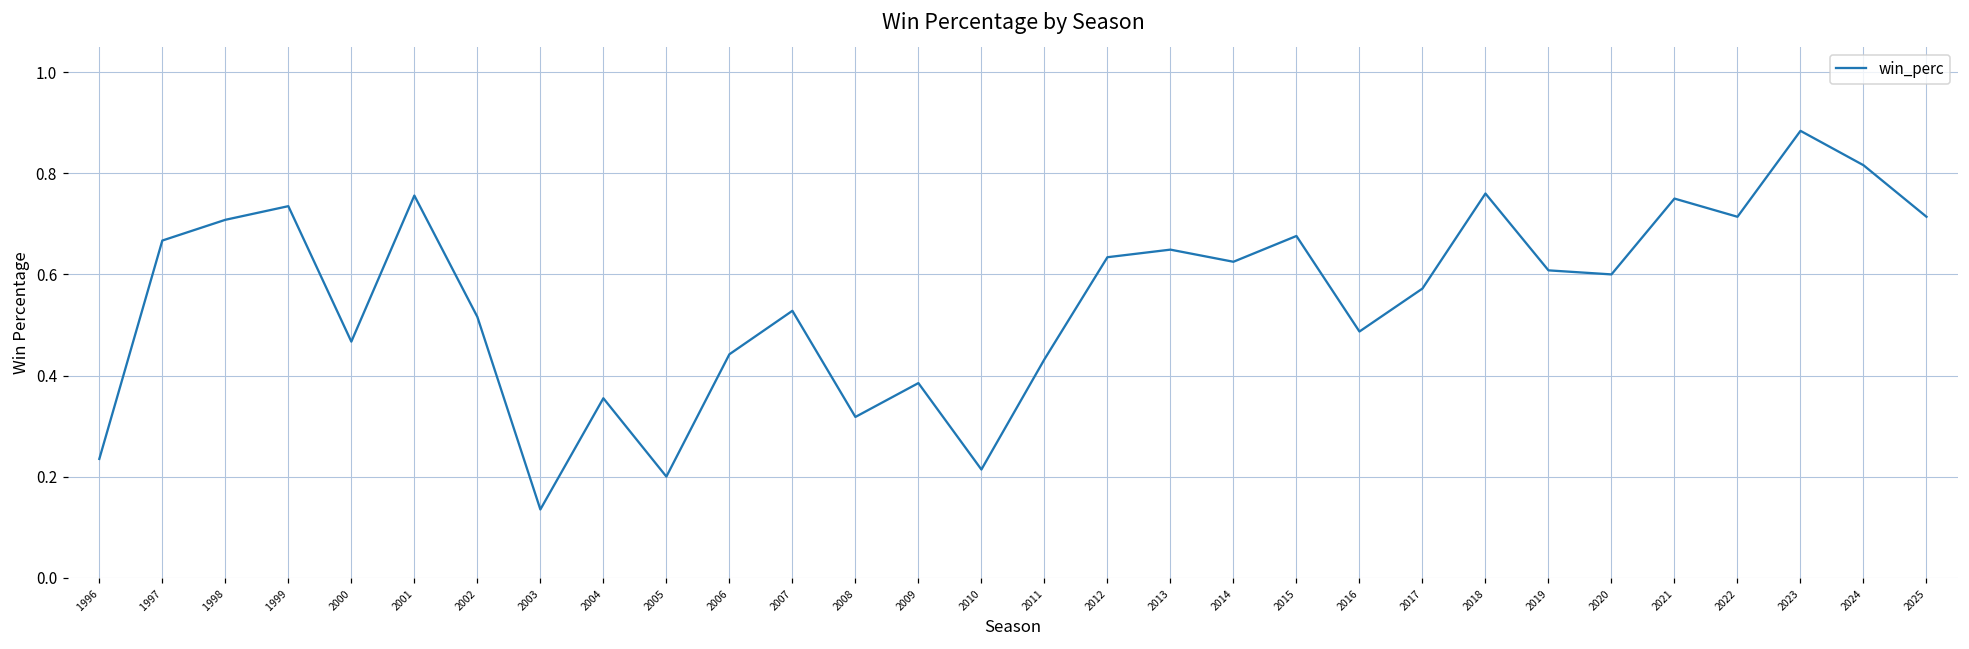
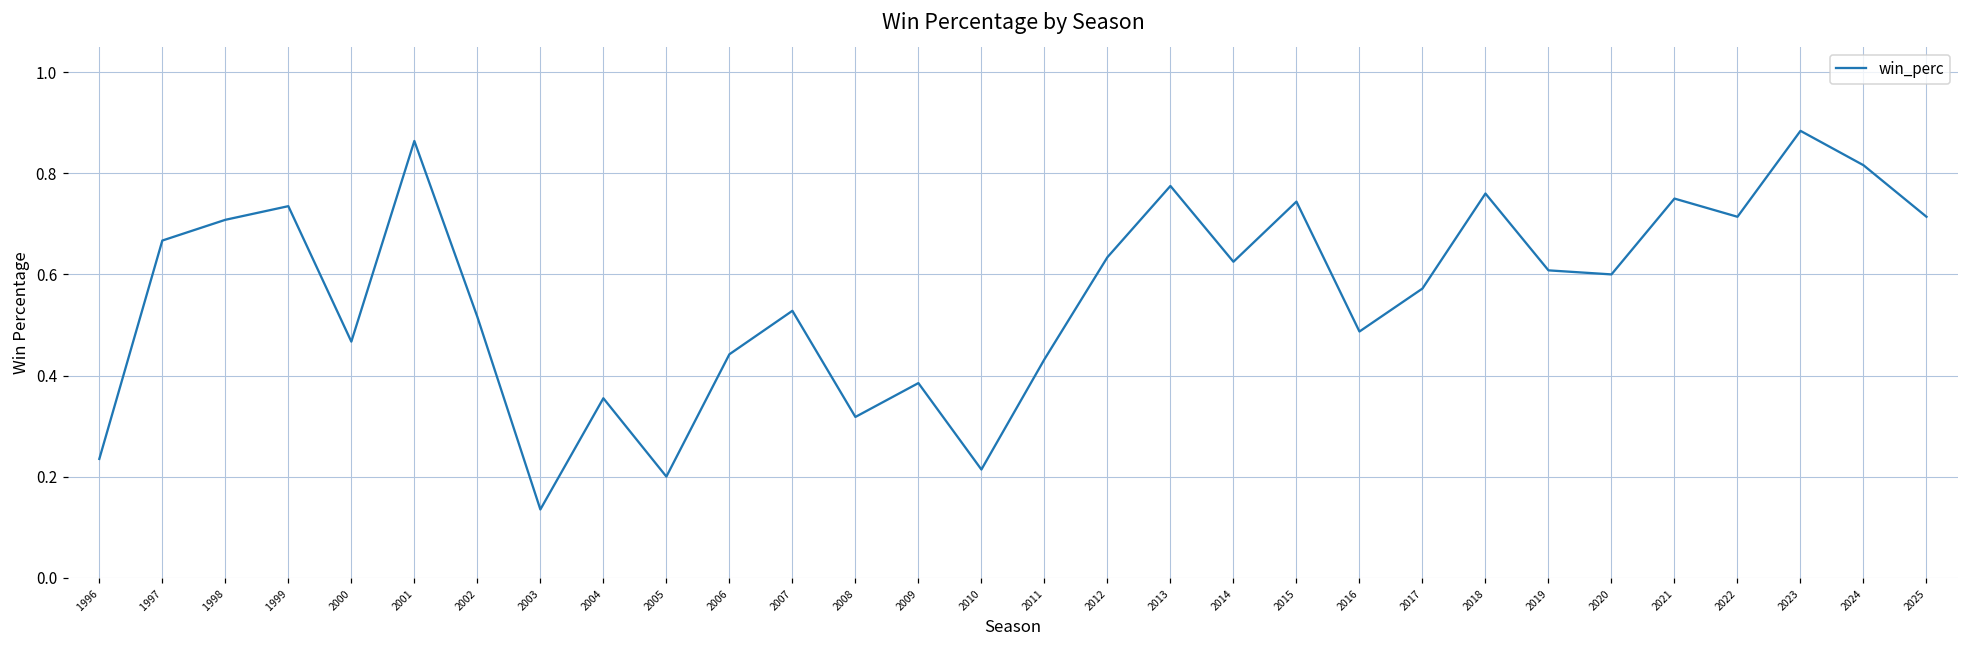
  {
    "1996": 0.24,
    "1997": 0.67,
    "1998": 0.71,
    "1999": 0.74,
    "2000": 0.47,
-   "2001": 0.76,
+   "2001": 0.86,
    "2002": 0.52,
    "2003": 0.14,
    "2004": 0.36,
    "2005": 0.20,
    "2006": 0.44,
    "2007": 0.53,
    "2008": 0.32,
    "2009": 0.39,
    "2010": 0.21,
    "2011": 0.43,
    "2012": 0.63,
-   "2013": 0.65,
+   "2013": 0.78,
    "2014": 0.63,
-   "2015": 0.68,
+   "2015": 0.74,
    "2016": 0.49,
    "2017": 0.57,
    "2018": 0.76,
    "2019": 0.61,
    "2020": 0.60,
    "2021": 0.75,
    "2022": 0.71,
    "2023": 0.88,
    "2024": 0.82,
    "2025": 0.71
  }
